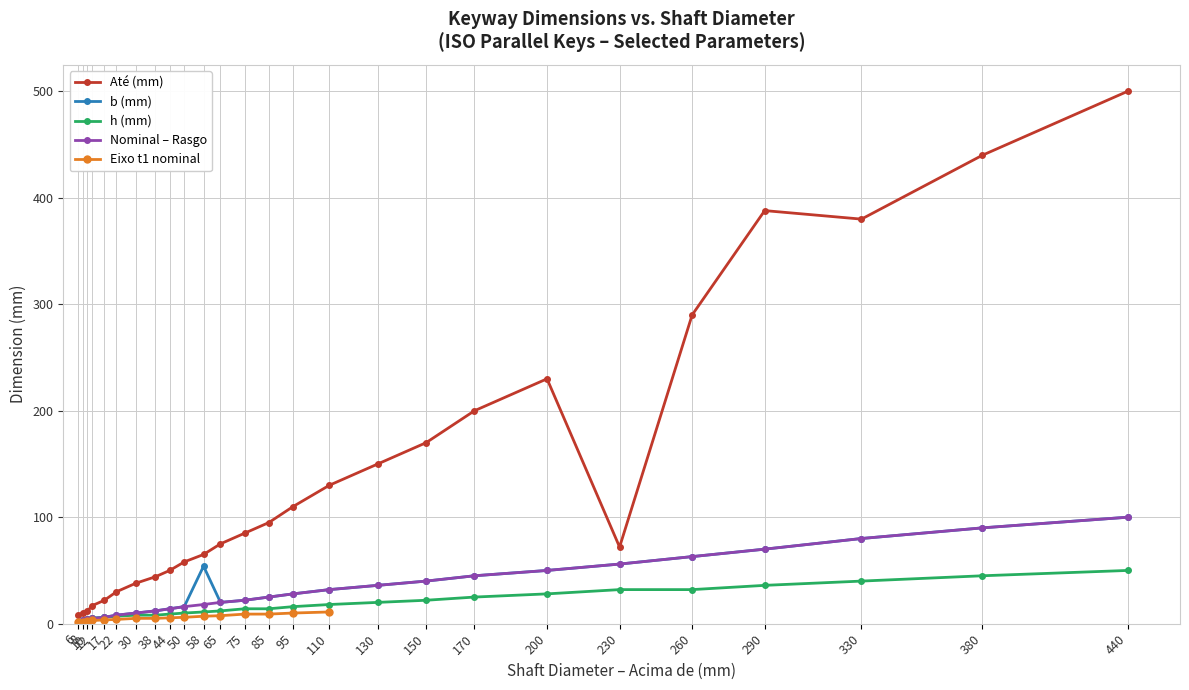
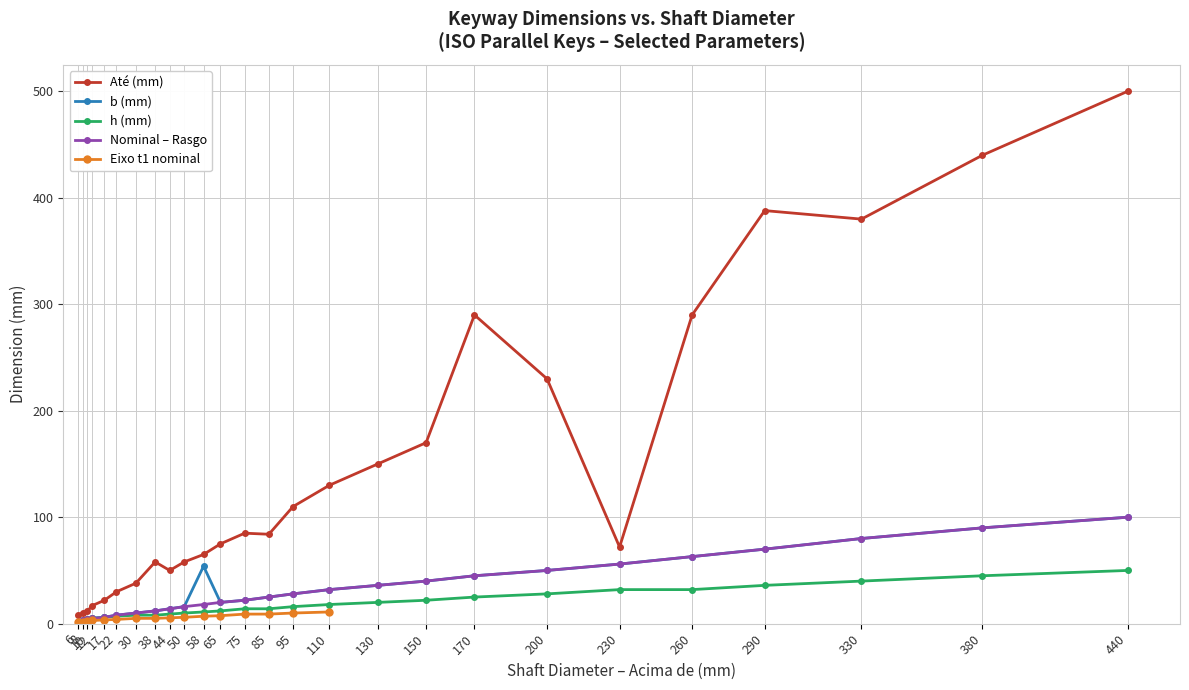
  {
    "Até (mm)": {
      "6": 8,
      "8": 10,
      "10": 12,
      "12": 17,
      "17": 22,
      "22": 30,
      "30": 38,
-     "38": 44,
+     "38": 58,
      "44": 50,
      "50": 58,
      "58": 65,
      "65": 75,
      "75": 85,
-     "85": 95,
+     "85": 84,
      "95": 110,
      "110": 130,
      "130": 150,
      "150": 170,
-     "170": 200,
+     "170": 290,
      "200": 230,
      "230": 72,
      "260": 290,
      "290": 388,
      "330": 380,
      "380": 440,
      "440": 500
    },
    "b (mm)": {
      "58": 54
    },
    "h (mm)": {
      "38": 8,
      "44": 9,
      "50": 10,
      "58": 11,
      "65": 12,
      "75": 14,
      "85": 14,
      "95": 16,
      "110": 18,
      "130": 20,
      "150": 22,
      "170": 25,
      "200": 28,
      "230": 32,
      "260": 32,
      "290": 36,
      "330": 40,
      "380": 45,
      "440": 50
    },
    "Nominal – Rasgo": {
      "58": 18
    },
    "Eixo t1 nominal": {
      "17": 4,
      "22": 4,
      "30": 5,
      "38": 5,
      "44": 6,
      "50": 6,
      "58": 7,
      "65": 8,
      "75": 9,
      "85": 9,
      "95": 10,
      "110": 11
    }
  }
